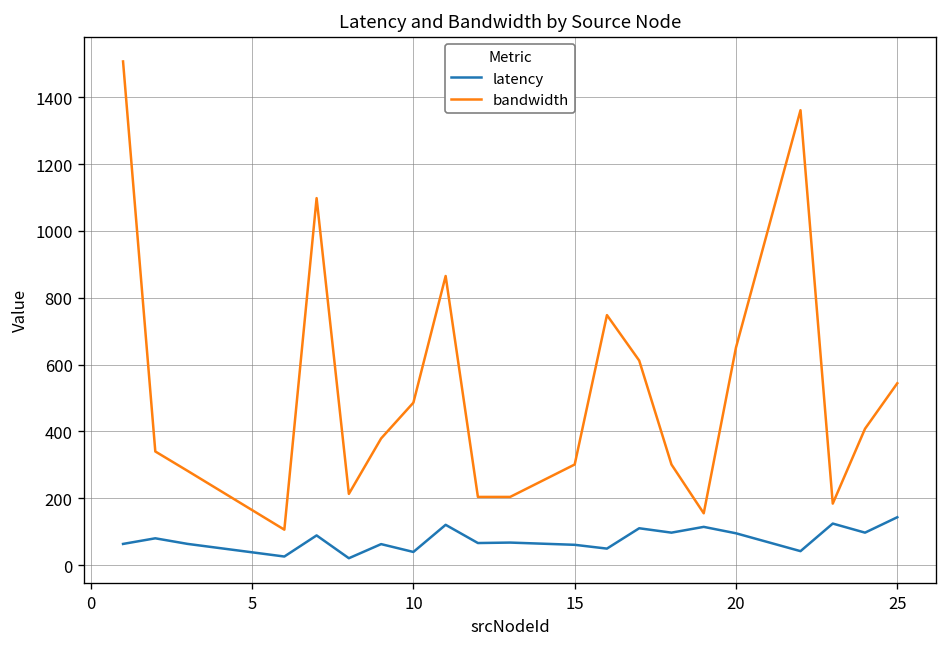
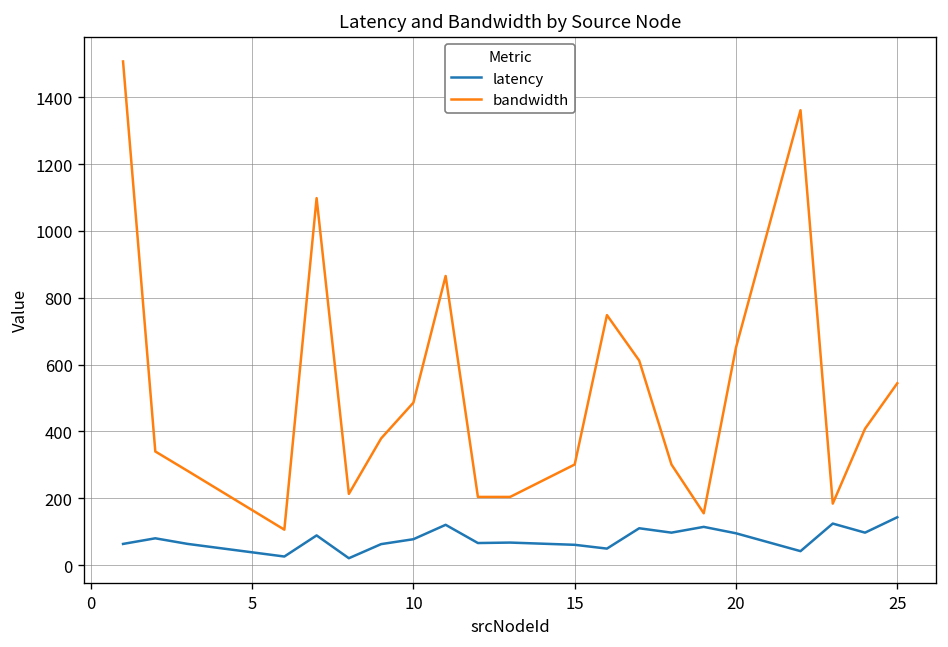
  {
    "latency": {
-     "10": 40,
+     "10": 80,
      "15": 60,
      "20": 100,
      "25": 140
    },
    "bandwidth": {
      "10": 490,
      "15": 300,
      "20": 650,
      "25": 540
    }
  }
